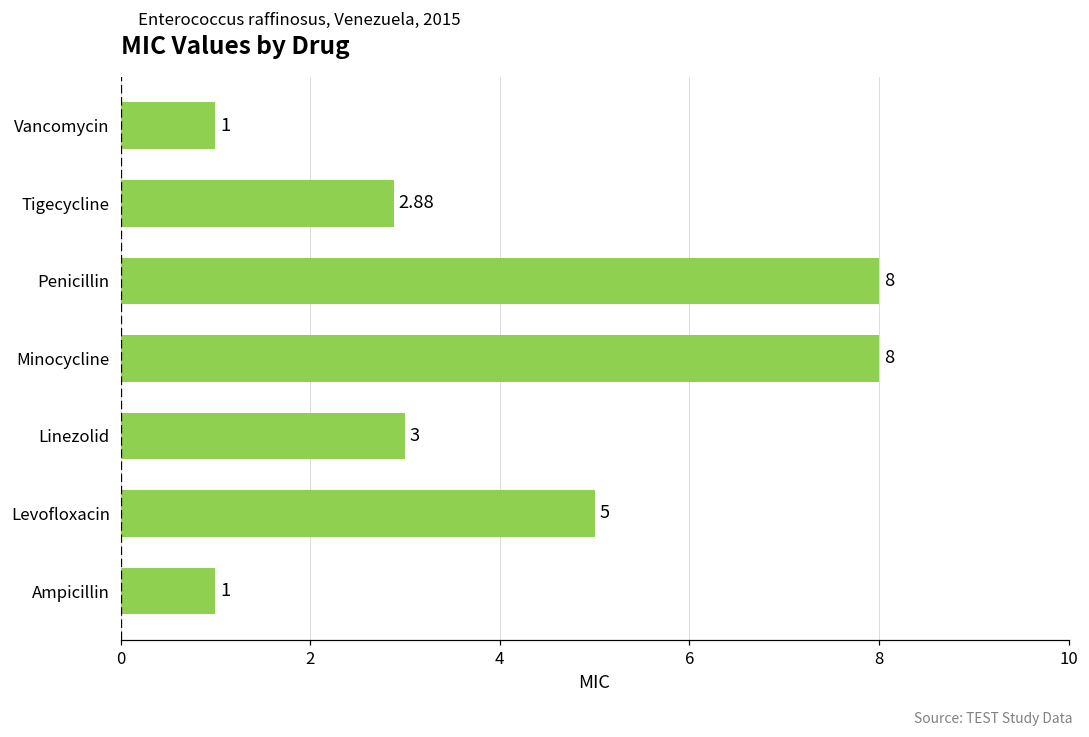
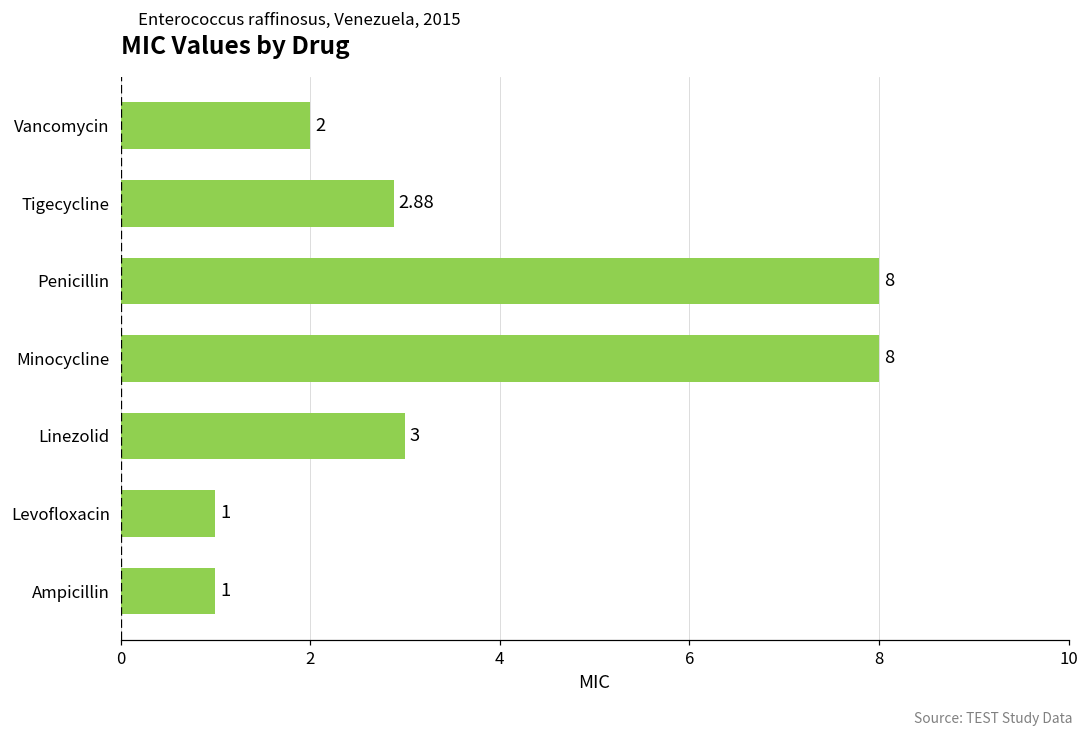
  {
-   "Vancomycin": 1,
+   "Vancomycin": 2,
    "Tigecycline": 2.88,
    "Penicillin": 8,
    "Minocycline": 8,
    "Linezolid": 3,
-   "Levofloxacin": 5,
+   "Levofloxacin": 1,
    "Ampicillin": 1
  }
